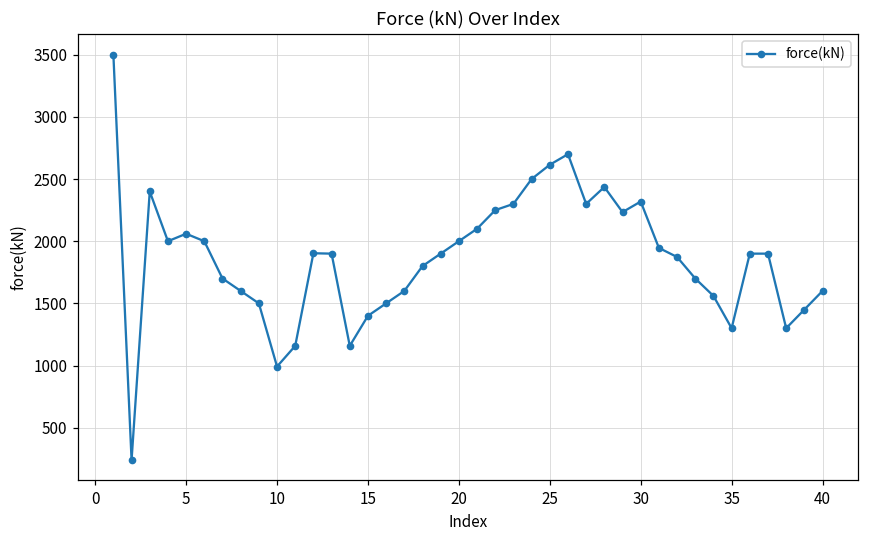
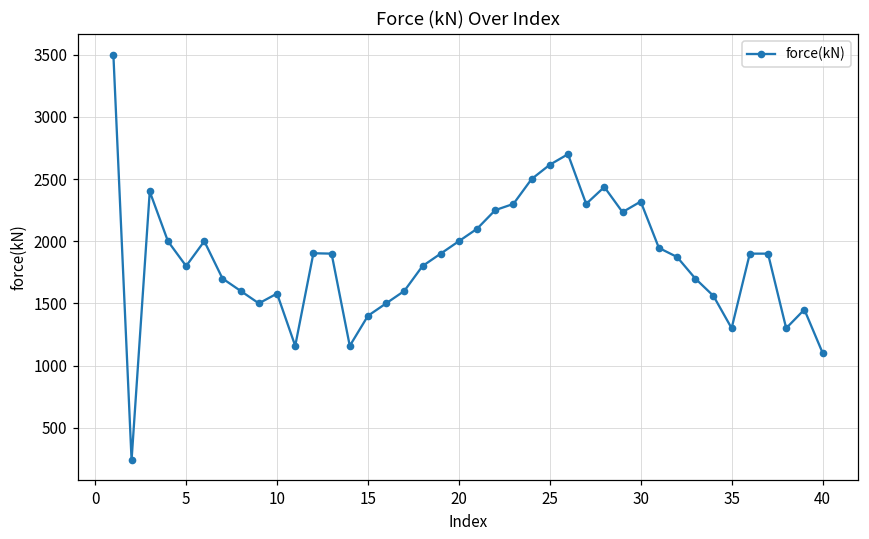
  {
-   "5": 2060,
-   "10": 990,
+   "5": 1800,
+   "10": 1580,
    "15": 1400,
    "20": 2000,
    "25": 2620,
    "30": 2320,
    "35": 1300,
-   "40": 1600
+   "40": 1100
  }
